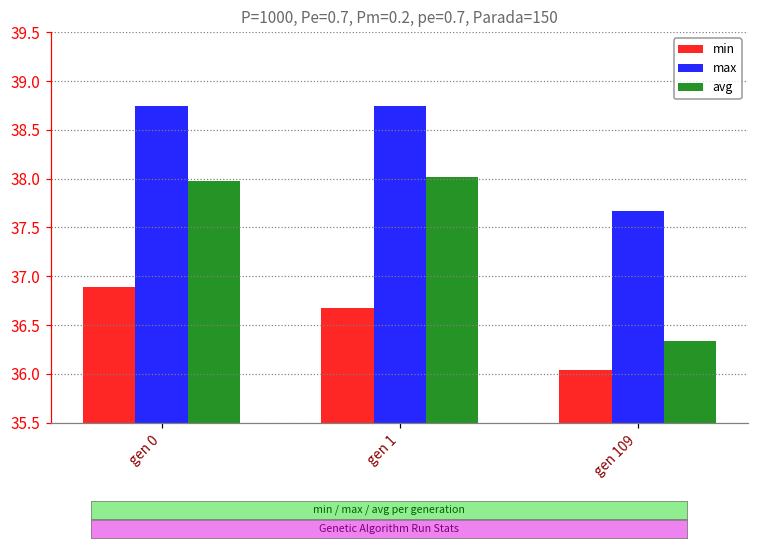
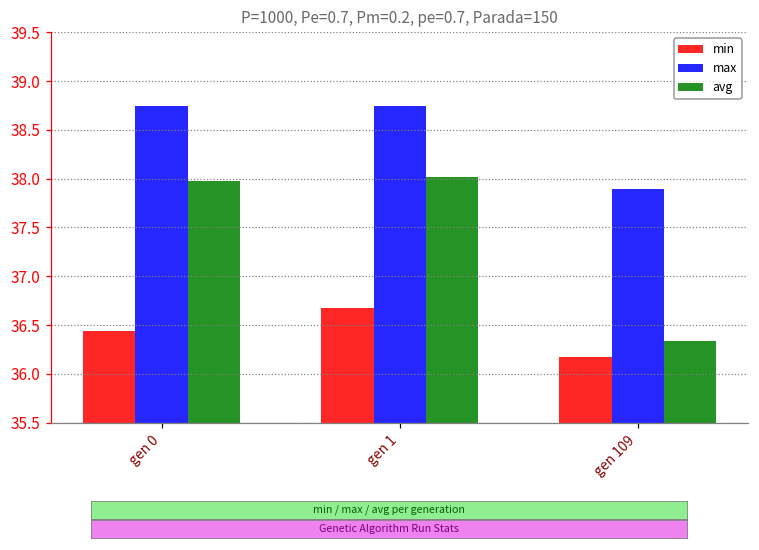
  {
    "min": {
-     "gen 0": 36.9,
+     "gen 0": 36.4,
      "gen 1": 36.7,
-     "gen 109": 36.0
+     "gen 109": 36.2
    },
    "max": {
      "gen 0": 38.7,
      "gen 1": 38.7,
-     "gen 109": 37.7
+     "gen 109": 37.9
    },
    "avg": {
      "gen 0": 38.0,
      "gen 1": 38.0,
      "gen 109": 36.3
    }
  }
